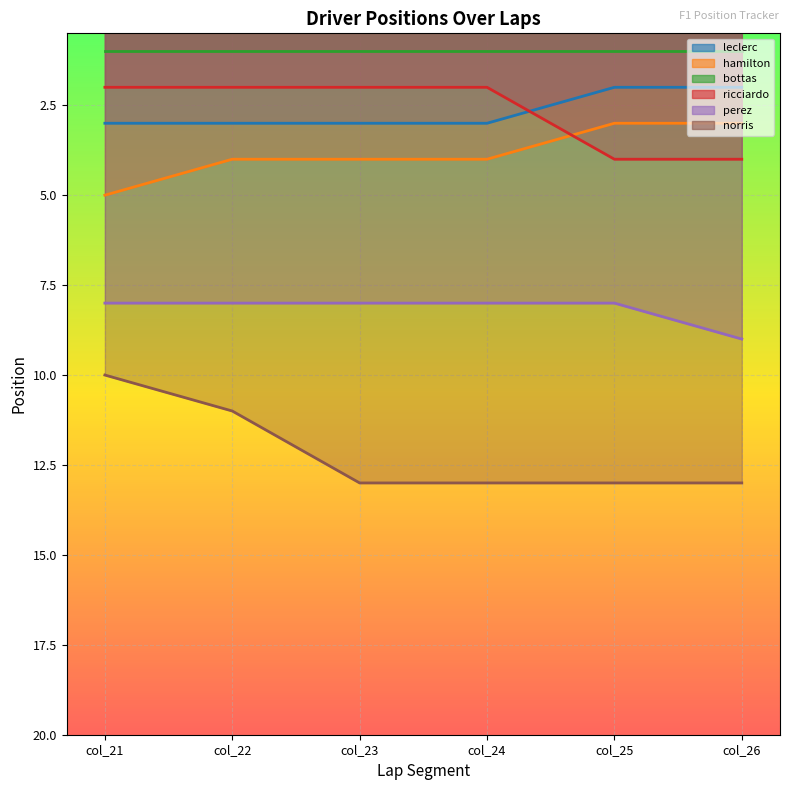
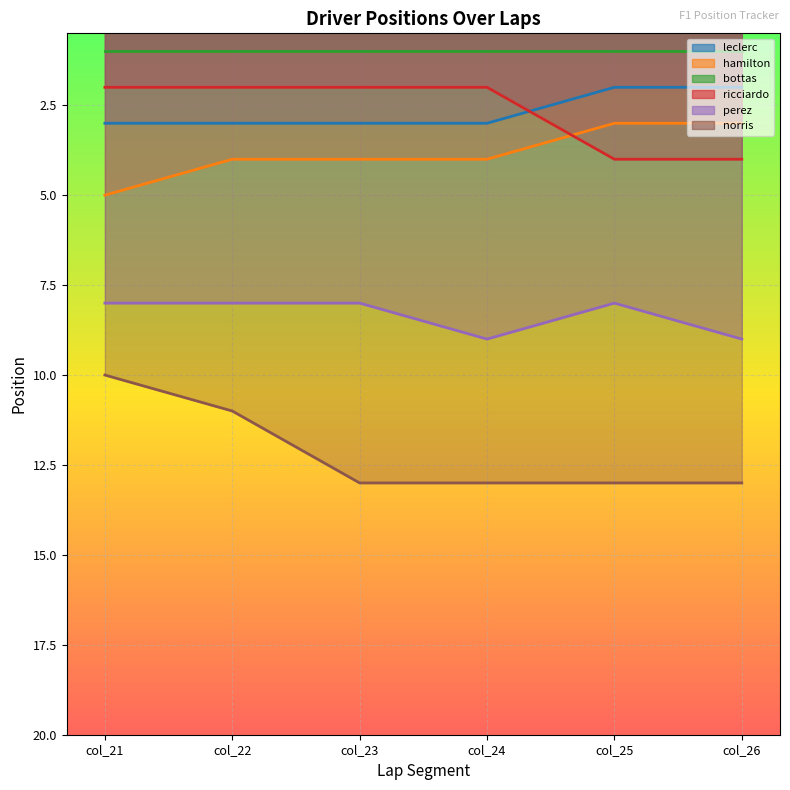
  {
    "leclerc": {
      "col_21": 3,
      "col_22": 3,
      "col_23": 3,
      "col_24": 3,
      "col_25": 2
    },
    "bottas": {
      "col_21": 1,
      "col_22": 1,
      "col_23": 1,
      "col_24": 1,
      "col_25": 1
    },
    "perez": {
      "col_21": 8,
      "col_22": 8,
      "col_23": 8,
-     "col_24": 8,
+     "col_24": 9,
      "col_25": 8,
      "col_26": 9
    }
  }
